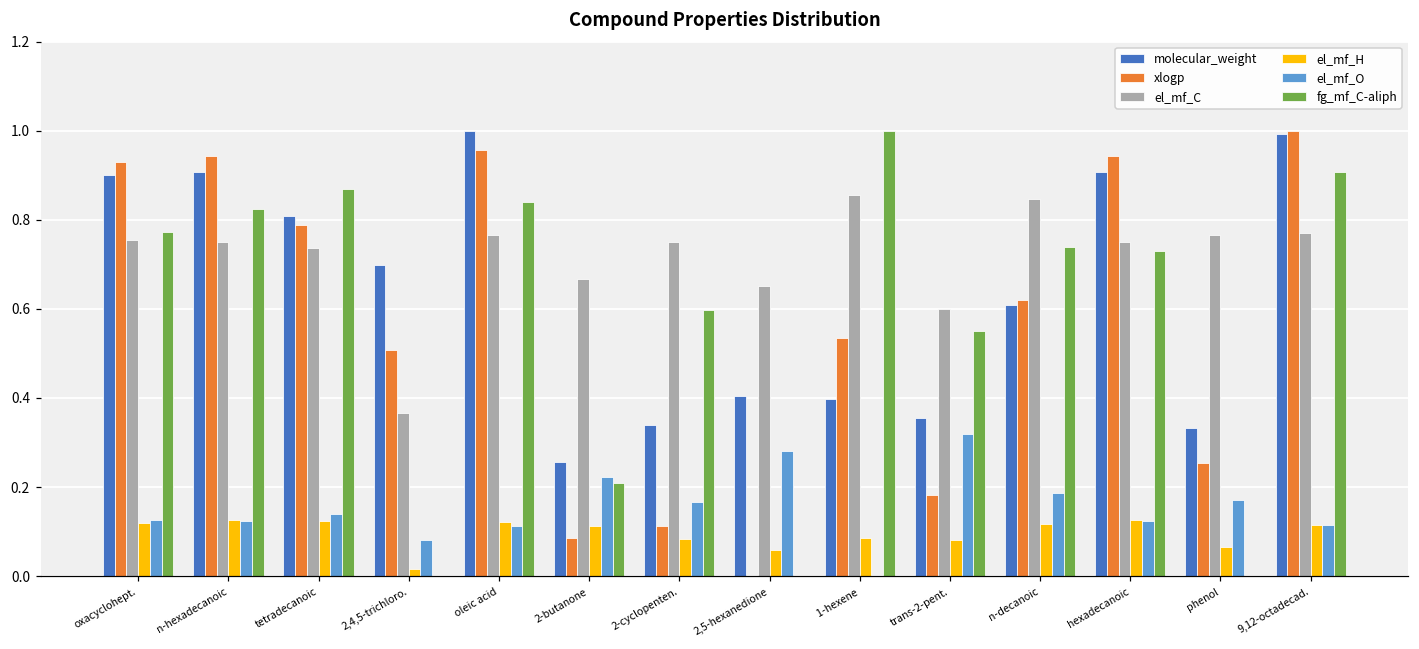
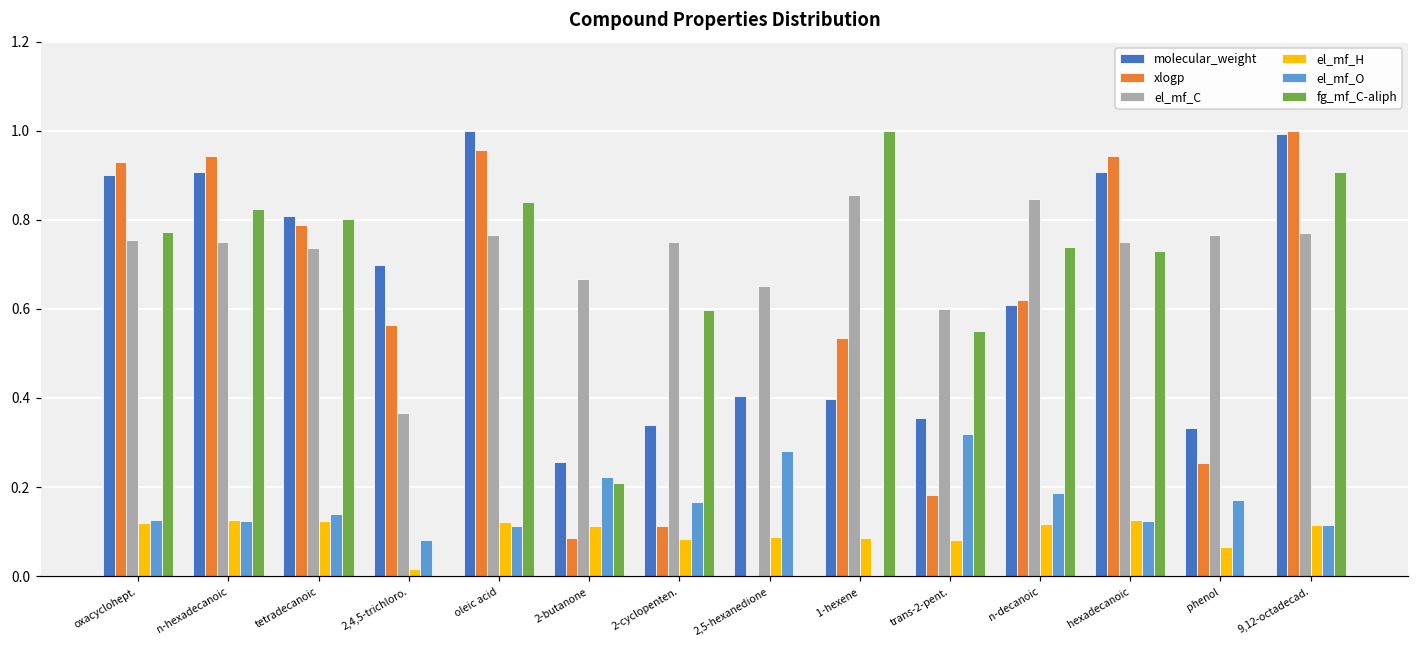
  {
    "xlogp": {
      "oxacyclohept.": 0.93,
      "n-hexadecanoic": 0.94,
      "tetradecanoic": 0.79,
-     "2,4,5-trichloro.": 0.51,
+     "2,4,5-trichloro.": 0.56,
      "oleic acid": 0.96,
      "2-butanone": 0.08,
      "2-cyclopenten.": 0.11,
      "2,5-hexanedione": 0.00,
      "1-hexene": 0.54,
      "trans-2-pent.": 0.18,
      "n-decanoic": 0.62,
      "hexadecanoic": 0.94,
      "phenol": 0.25,
      "9,12-octadecad.": 1.00
    },
    "el_mf_C": {
      "oxacyclohept.": 0.76,
      "n-hexadecanoic": 0.75,
      "tetradecanoic": 0.74,
      "2,4,5-trichloro.": 0.37,
      "oleic acid": 0.77,
      "2-butanone": 0.67,
      "2-cyclopenten.": 0.75,
      "2,5-hexanedione": 0.65,
      "1-hexene": 0.86,
      "trans-2-pent.": 0.60,
      "n-decanoic": 0.85,
      "hexadecanoic": 0.75,
      "phenol": 0.77,
      "9,12-octadecad.": 0.77
    },
    "el_mf_H": {
      "oxacyclohept.": 0.12,
      "n-hexadecanoic": 0.13,
      "tetradecanoic": 0.12,
      "2,4,5-trichloro.": 0.02,
      "oleic acid": 0.12,
      "2-butanone": 0.11,
      "2-cyclopenten.": 0.08,
-     "2,5-hexanedione": 0.06,
+     "2,5-hexanedione": 0.09,
      "1-hexene": 0.09,
      "trans-2-pent.": 0.08,
      "n-decanoic": 0.12,
      "hexadecanoic": 0.13,
      "phenol": 0.06,
      "9,12-octadecad.": 0.12
    },
    "fg_mf_C-aliph": {
      "oxacyclohept.": 0.77,
      "n-hexadecanoic": 0.82,
-     "tetradecanoic": 0.87,
+     "tetradecanoic": 0.80,
      "2,4,5-trichloro.": 0.00,
      "oleic acid": 0.84,
      "2-butanone": 0.21,
      "2-cyclopenten.": 0.60,
      "2,5-hexanedione": 0.00,
      "1-hexene": 1.00,
      "trans-2-pent.": 0.55,
      "n-decanoic": 0.74,
      "hexadecanoic": 0.73,
      "phenol": 0.00,
      "9,12-octadecad.": 0.91
    }
  }
